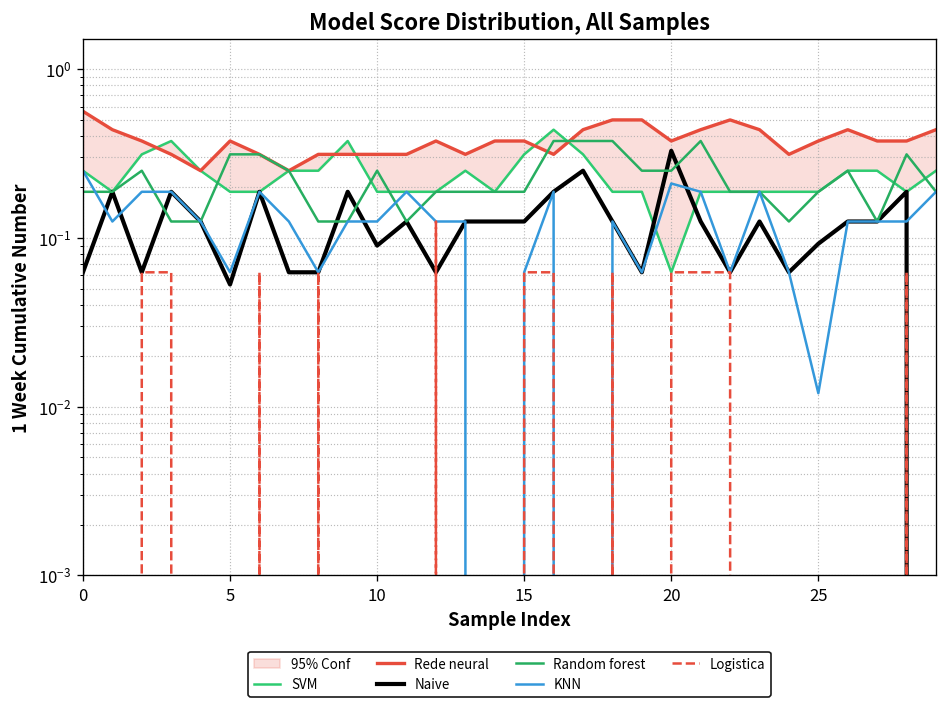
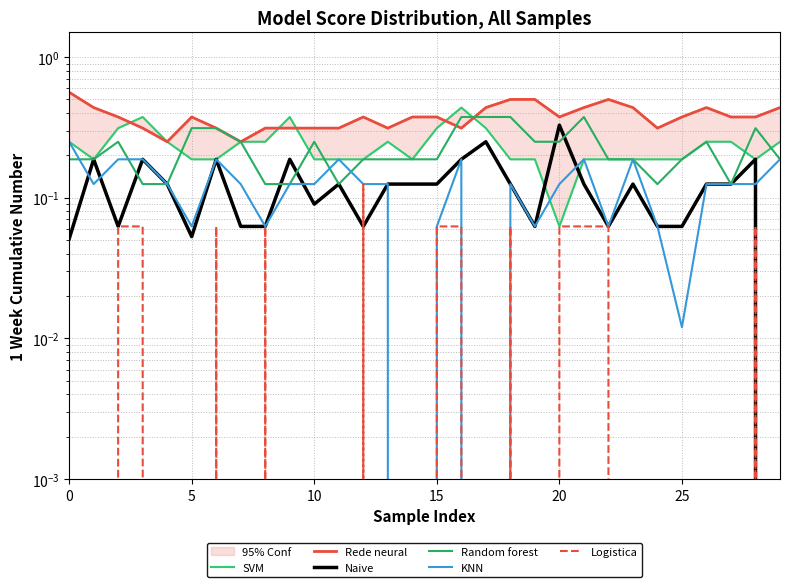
  {
    "Naive": {
-     "0": 0.06,
+     "0": 0.051,
      "5": 0.053,
      "10": 0.09,
      "15": 0.13,
      "20": 0.33,
-     "25": 0.09
+     "25": 0.06
    },
    "KNN": {
      "5": 0.06,
      "10": 0.13,
-     "20": 0.21,
+     "20": 0.13,
      "25": 0.012
    }
  }
